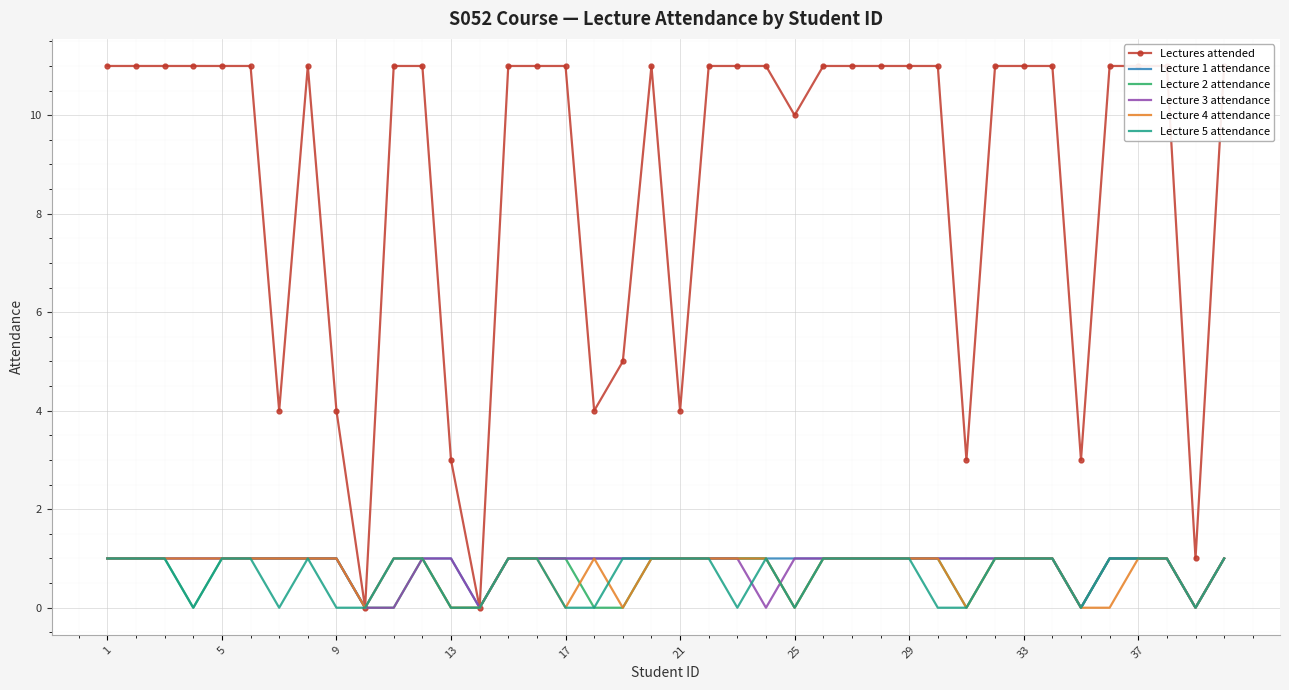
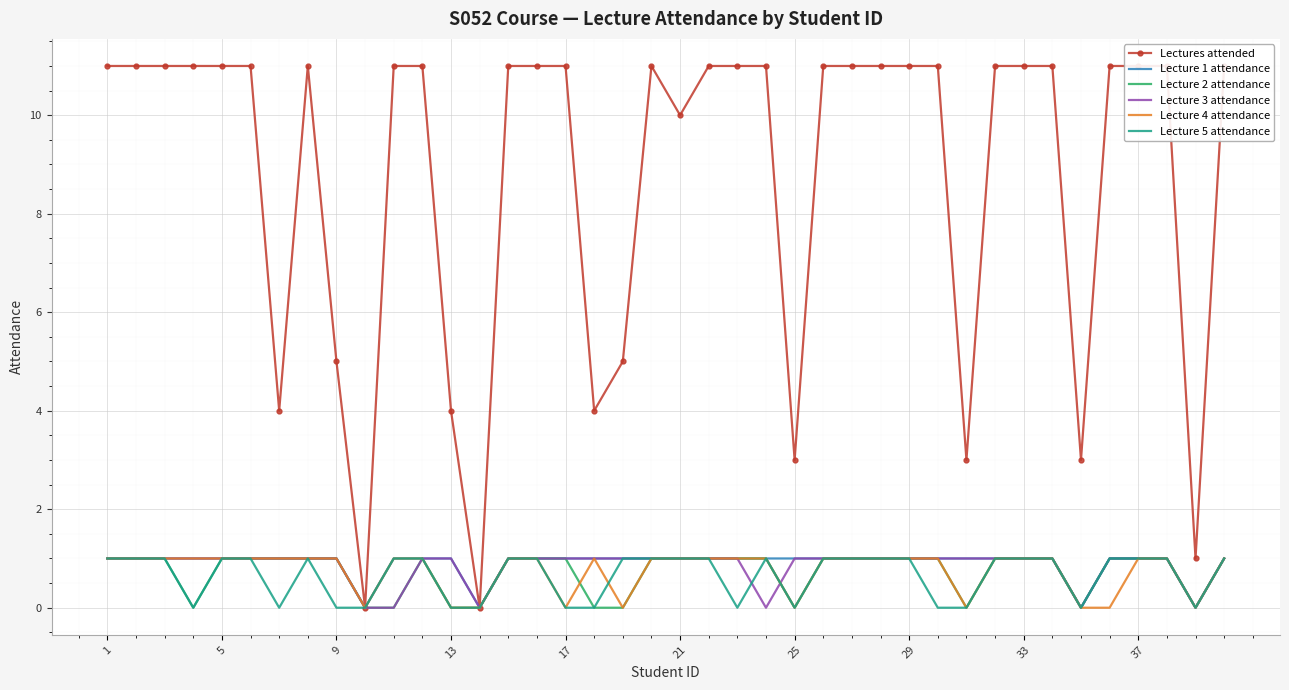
  {
    "Lectures attended": {
      "1": 11,
      "5": 11,
-     "9": 4,
-     "13": 3,
+     "9": 5,
+     "13": 4,
      "17": 11,
-     "21": 4,
-     "25": 10,
+     "21": 10,
+     "25": 3,
      "29": 11,
      "33": 11
    }
  }
